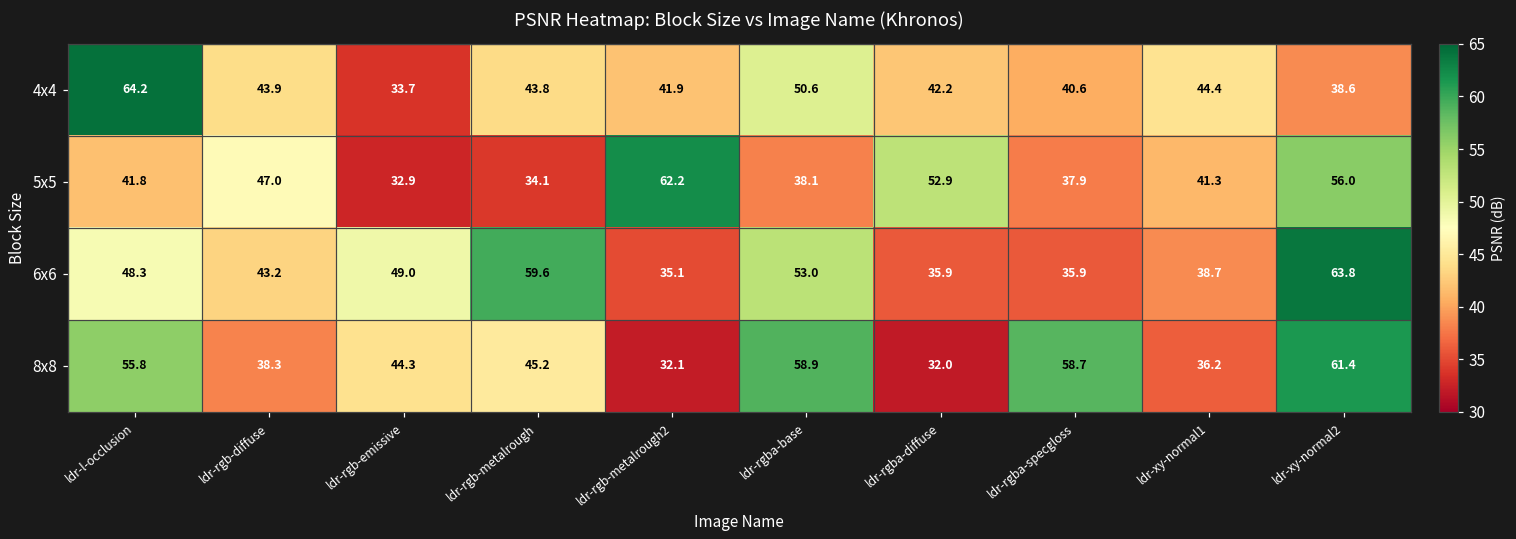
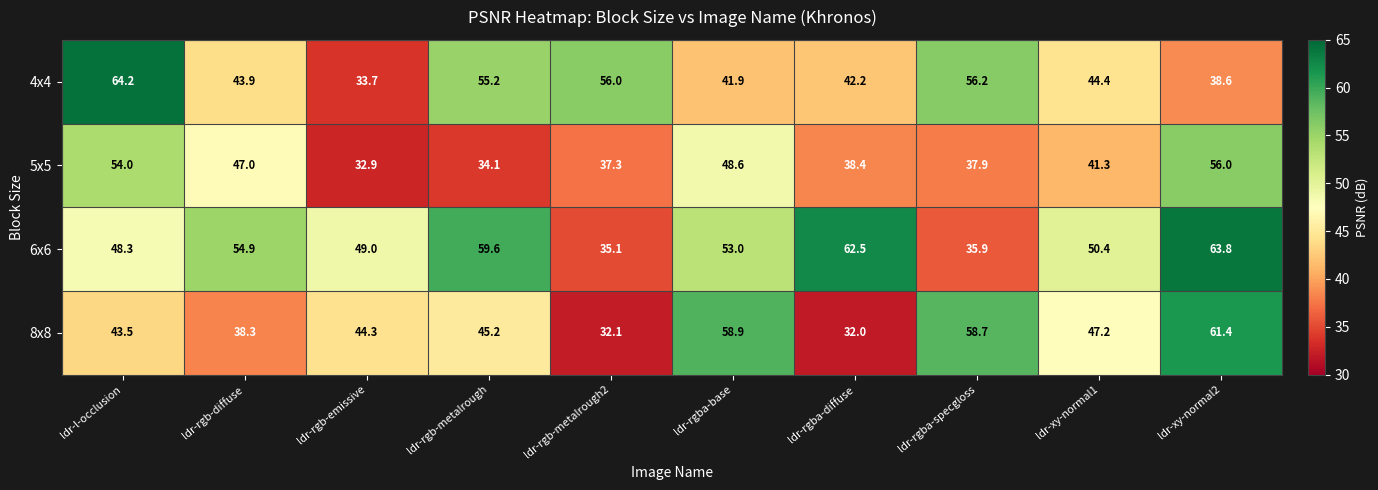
  {
    "4x4": {
      "ldr-l-occlusion": 64.2,
      "ldr-rgb-diffuse": 43.9,
      "ldr-rgb-emissive": 33.7,
-     "ldr-rgb-metalrough": 43.8,
-     "ldr-rgb-metalrough2": 41.9,
-     "ldr-rgba-base": 50.6,
+     "ldr-rgb-metalrough": 55.2,
+     "ldr-rgb-metalrough2": 56.0,
+     "ldr-rgba-base": 41.9,
      "ldr-rgba-diffuse": 42.2,
-     "ldr-rgba-specgloss": 40.6,
+     "ldr-rgba-specgloss": 56.2,
      "ldr-xy-normal1": 44.4,
      "ldr-xy-normal2": 38.6
    },
    "5x5": {
-     "ldr-l-occlusion": 41.8,
+     "ldr-l-occlusion": 54.0,
      "ldr-rgb-diffuse": 47.0,
      "ldr-rgb-emissive": 32.9,
      "ldr-rgb-metalrough": 34.1,
-     "ldr-rgb-metalrough2": 62.2,
-     "ldr-rgba-base": 38.1,
-     "ldr-rgba-diffuse": 52.9,
+     "ldr-rgb-metalrough2": 37.3,
+     "ldr-rgba-base": 48.6,
+     "ldr-rgba-diffuse": 38.4,
      "ldr-rgba-specgloss": 37.9,
      "ldr-xy-normal1": 41.3,
      "ldr-xy-normal2": 56.0
    },
    "6x6": {
      "ldr-l-occlusion": 48.3,
-     "ldr-rgb-diffuse": 43.2,
+     "ldr-rgb-diffuse": 54.9,
      "ldr-rgb-emissive": 49.0,
      "ldr-rgb-metalrough": 59.6,
      "ldr-rgb-metalrough2": 35.1,
      "ldr-rgba-base": 53.0,
-     "ldr-rgba-diffuse": 35.9,
+     "ldr-rgba-diffuse": 62.5,
      "ldr-rgba-specgloss": 35.9,
-     "ldr-xy-normal1": 38.7,
+     "ldr-xy-normal1": 50.4,
      "ldr-xy-normal2": 63.8
    },
    "8x8": {
-     "ldr-l-occlusion": 55.8,
+     "ldr-l-occlusion": 43.5,
      "ldr-rgb-diffuse": 38.3,
      "ldr-rgb-emissive": 44.3,
      "ldr-rgb-metalrough": 45.2,
      "ldr-rgb-metalrough2": 32.1,
      "ldr-rgba-base": 58.9,
      "ldr-rgba-diffuse": 32.0,
      "ldr-rgba-specgloss": 58.7,
-     "ldr-xy-normal1": 36.2,
+     "ldr-xy-normal1": 47.2,
      "ldr-xy-normal2": 61.4
    }
  }
